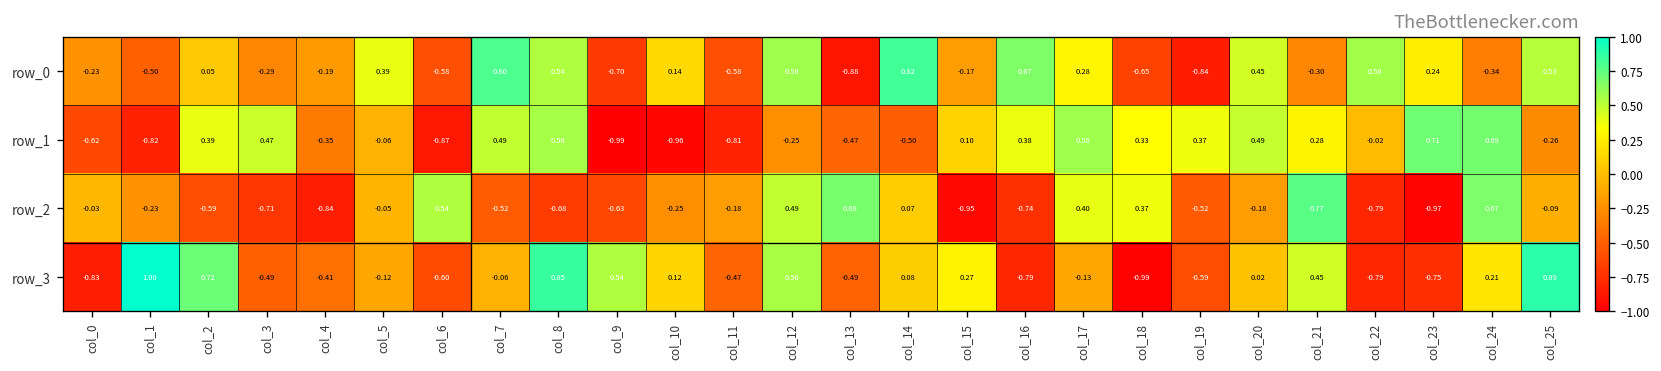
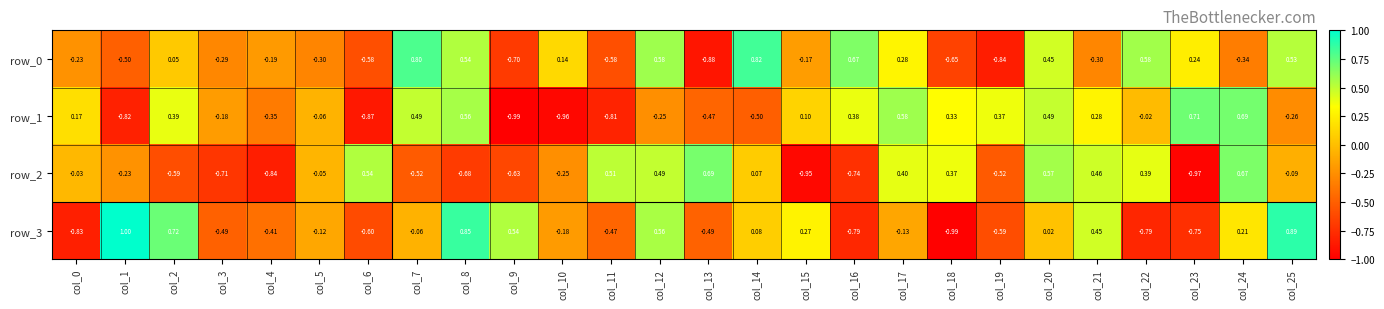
  {
    "row_0": {
      "col_0": -0.23,
      "col_1": -0.50,
      "col_2": 0.05,
      "col_3": -0.29,
      "col_4": -0.19,
-     "col_5": 0.39,
+     "col_5": -0.30,
      "col_6": -0.58,
      "col_7": 0.80,
      "col_8": 0.54,
      "col_9": -0.70,
      "col_10": 0.14,
      "col_11": -0.58,
      "col_12": 0.58,
      "col_13": -0.88,
      "col_14": 0.82,
      "col_15": -0.17,
      "col_16": 0.67,
      "col_17": 0.28,
      "col_18": -0.65,
      "col_19": -0.84,
      "col_20": 0.45,
      "col_21": -0.30,
      "col_22": 0.58,
      "col_23": 0.24,
      "col_24": -0.34,
      "col_25": 0.53
    },
    "row_1": {
-     "col_0": -0.62,
+     "col_0": 0.17,
      "col_1": -0.82,
      "col_2": 0.39,
-     "col_3": 0.47,
+     "col_3": -0.18,
      "col_4": -0.35,
      "col_5": -0.06,
      "col_6": -0.87,
      "col_7": 0.49,
      "col_8": 0.56,
      "col_9": -0.99,
      "col_10": -0.96,
      "col_11": -0.81,
      "col_12": -0.25,
      "col_13": -0.47,
      "col_14": -0.50,
      "col_15": 0.10,
      "col_16": 0.38,
      "col_17": 0.58,
      "col_18": 0.33,
      "col_19": 0.37,
      "col_20": 0.49,
      "col_21": 0.28,
      "col_22": -0.02,
      "col_23": 0.71,
      "col_24": 0.69,
      "col_25": -0.26
    },
    "row_2": {
      "col_0": -0.03,
      "col_1": -0.23,
      "col_2": -0.59,
      "col_3": -0.71,
      "col_4": -0.84,
      "col_5": -0.05,
      "col_6": 0.54,
      "col_7": -0.52,
      "col_8": -0.68,
      "col_9": -0.63,
      "col_10": -0.25,
-     "col_11": -0.18,
+     "col_11": 0.51,
      "col_12": 0.49,
      "col_13": 0.69,
      "col_14": 0.07,
      "col_15": -0.95,
      "col_16": -0.74,
      "col_17": 0.40,
      "col_18": 0.37,
      "col_19": -0.52,
-     "col_20": -0.18,
-     "col_21": 0.77,
-     "col_22": -0.79,
+     "col_20": 0.57,
+     "col_21": 0.46,
+     "col_22": 0.39,
      "col_23": -0.97,
      "col_24": 0.67,
      "col_25": -0.09
    },
    "row_3": {
      "col_0": -0.83,
      "col_1": 1.00,
      "col_2": 0.72,
      "col_3": -0.49,
      "col_4": -0.41,
      "col_5": -0.12,
      "col_6": -0.60,
      "col_7": -0.06,
      "col_8": 0.85,
      "col_9": 0.54,
-     "col_10": 0.12,
+     "col_10": -0.18,
      "col_11": -0.47,
      "col_12": 0.56,
      "col_13": -0.49,
      "col_14": 0.08,
      "col_15": 0.27,
      "col_16": -0.79,
      "col_17": -0.13,
      "col_18": -0.99,
      "col_19": -0.59,
      "col_20": 0.02,
      "col_21": 0.45,
      "col_22": -0.79,
      "col_23": -0.75,
      "col_24": 0.21,
      "col_25": 0.89
    }
  }
